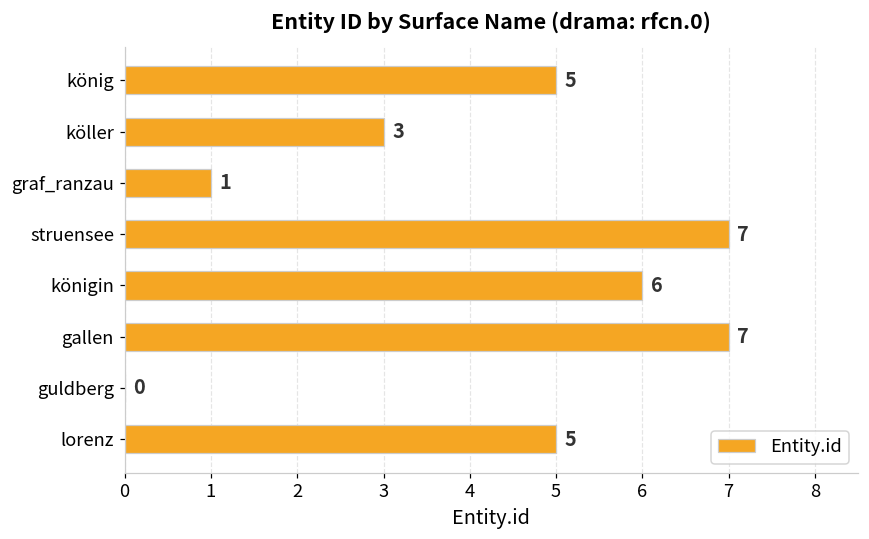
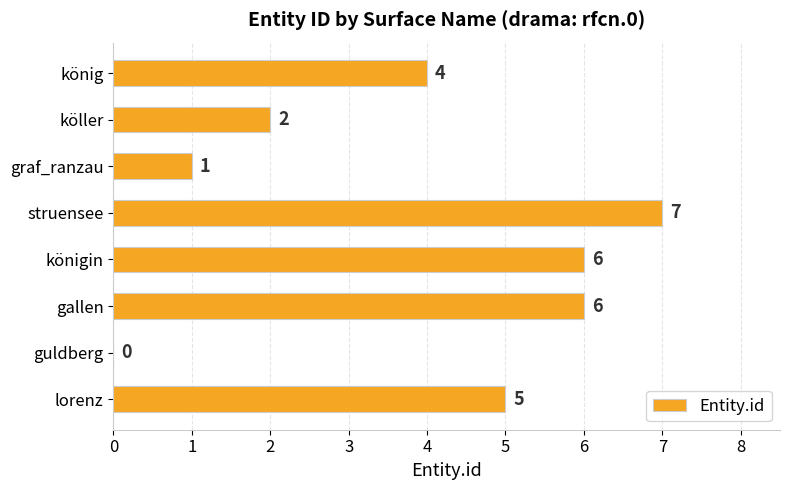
  {
-   "könig": 5,
-   "köller": 3,
+   "könig": 4,
+   "köller": 2,
    "graf_ranzau": 1,
    "struensee": 7,
    "königin": 6,
-   "gallen": 7,
+   "gallen": 6,
    "guldberg": 0,
    "lorenz": 5
  }
